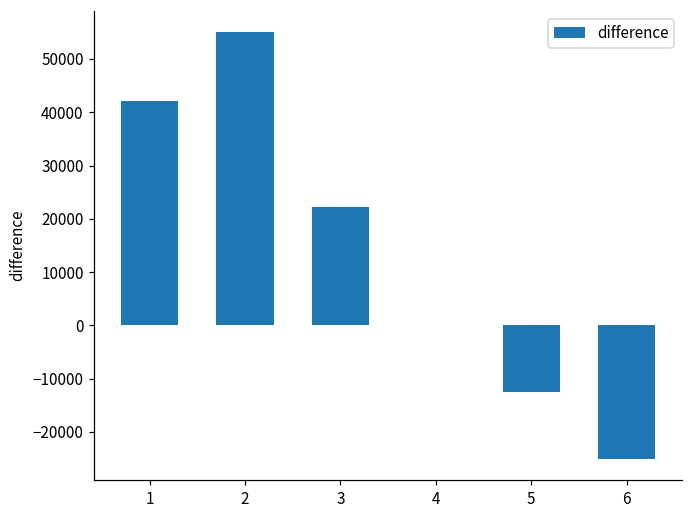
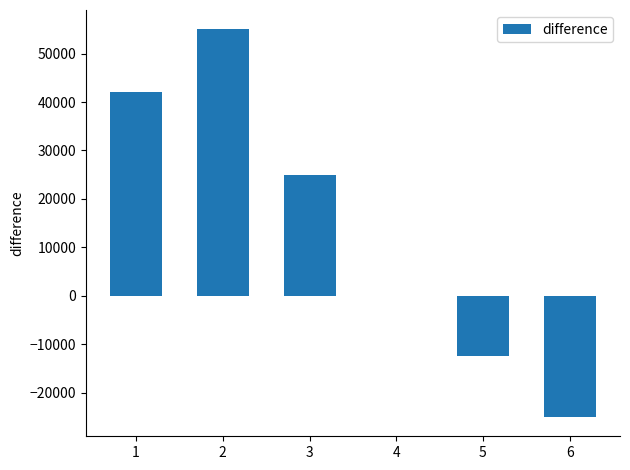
  {
    "1": 42000,
    "2": 55000,
-   "3": 22000,
+   "3": 25000,
    "4": 0,
    "5": -12000,
    "6": -25000
  }
